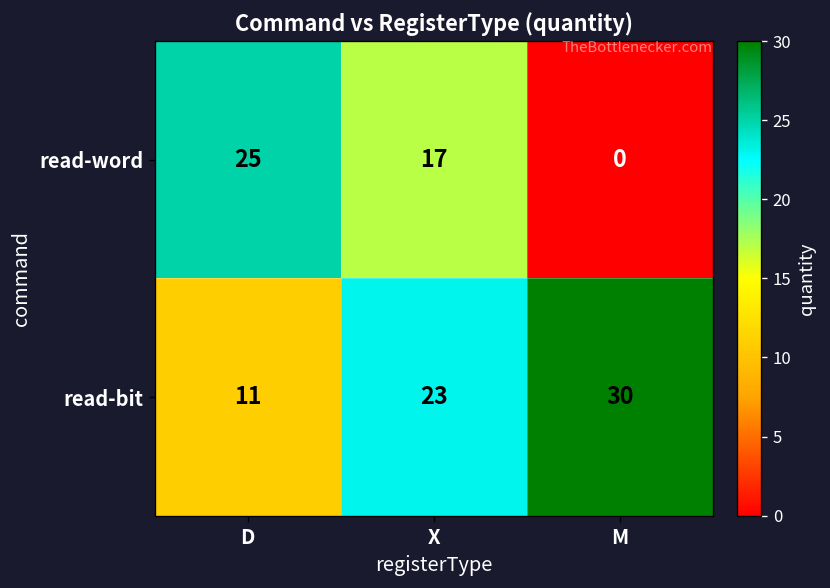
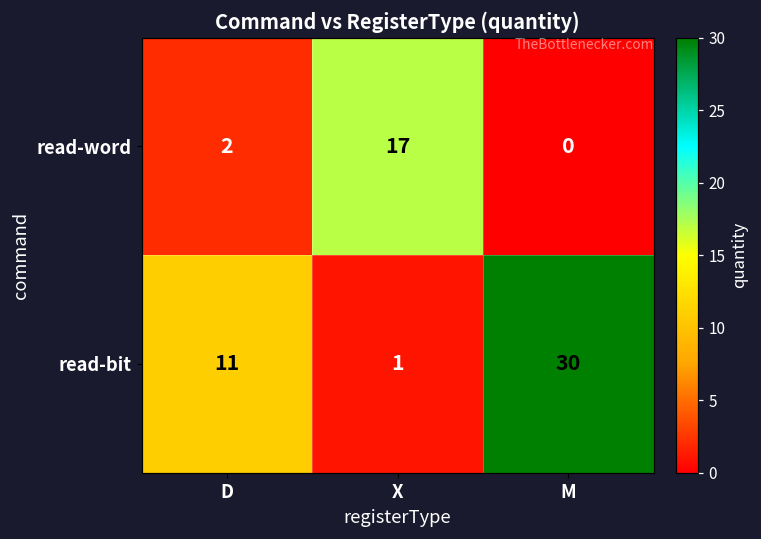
  {
    "read-word": {
-     "D": 25,
+     "D": 2,
      "X": 17
    },
    "read-bit": {
      "D": 11,
-     "X": 23,
+     "X": 1,
      "M": 30
    }
  }
